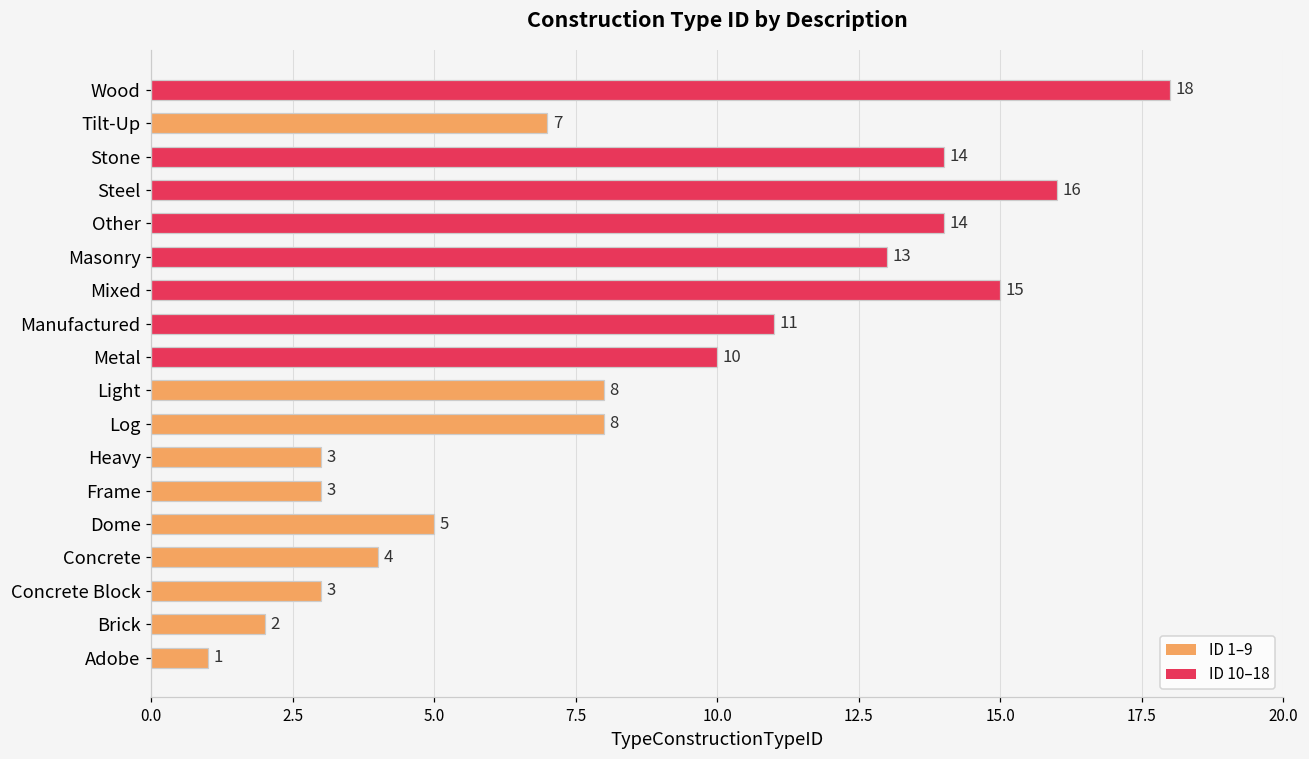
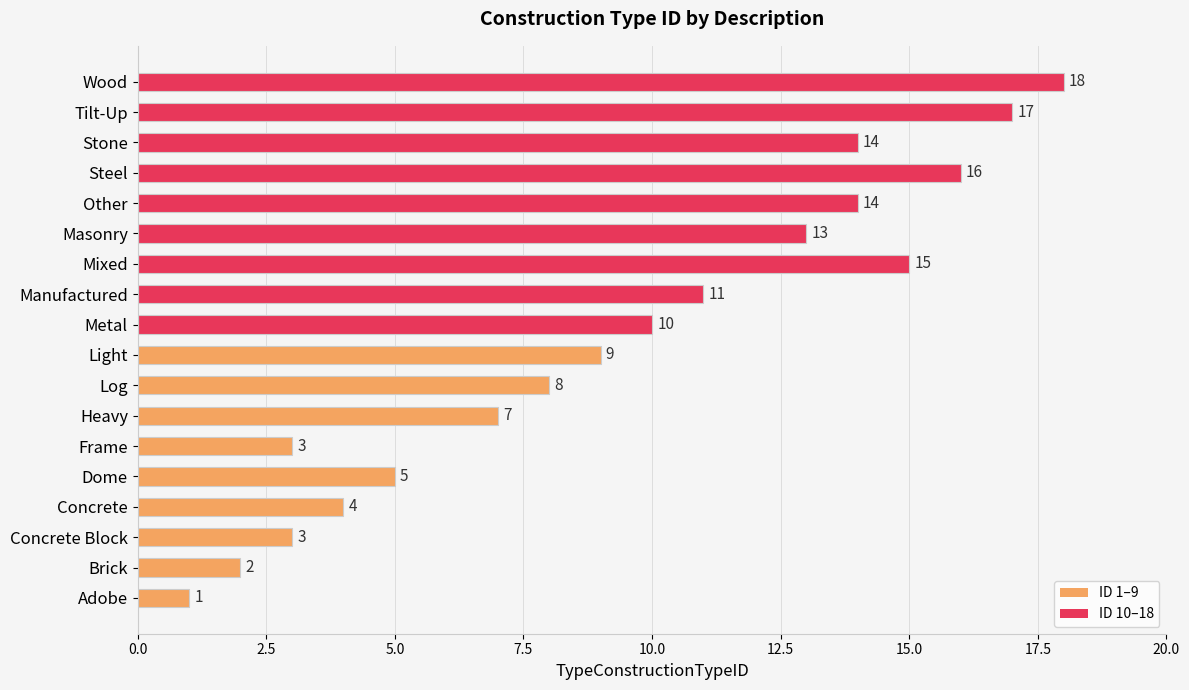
  {
    "Wood": 18,
-   "Tilt-Up": 7,
+   "Tilt-Up": 17,
    "Stone": 14,
    "Steel": 16,
    "Other": 14,
    "Masonry": 13,
    "Mixed": 15,
    "Manufactured": 11,
    "Metal": 10,
-   "Light": 8,
+   "Light": 9,
    "Log": 8,
-   "Heavy": 3,
+   "Heavy": 7,
    "Frame": 3,
    "Dome": 5,
    "Concrete": 4,
    "Concrete Block": 3,
    "Brick": 2,
    "Adobe": 1
  }
